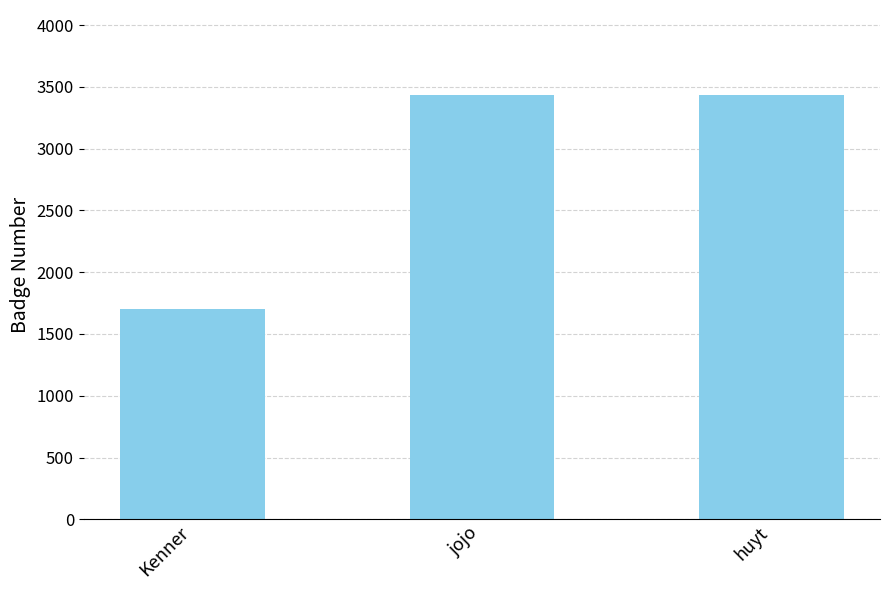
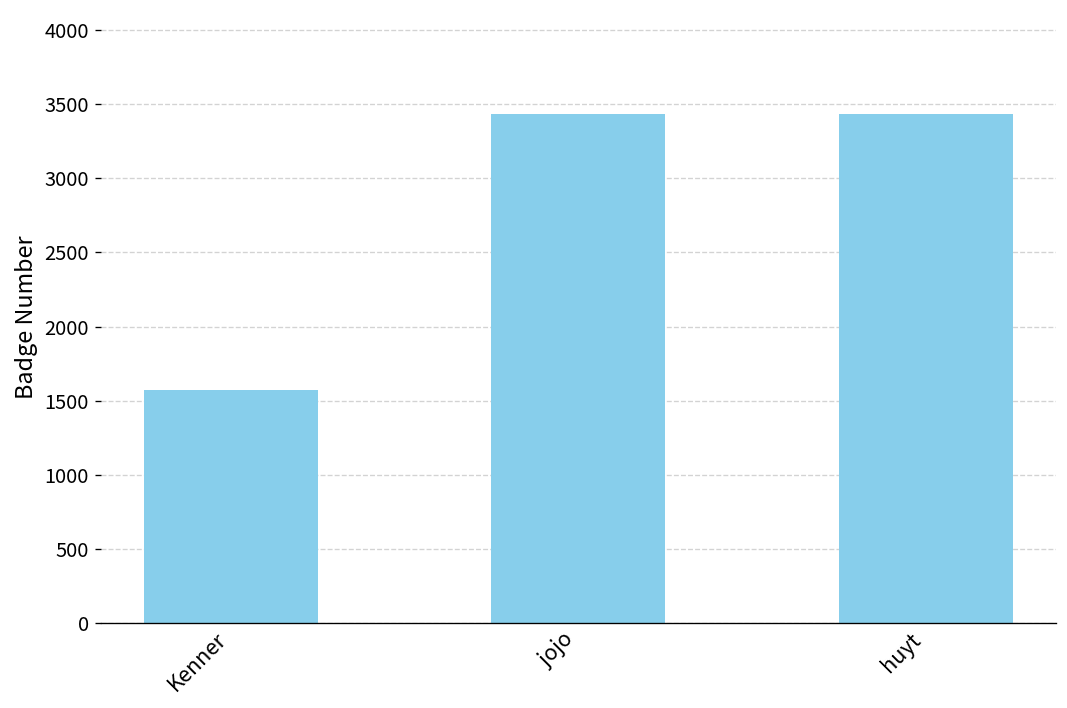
  {
-   "Kenner": 1700,
+   "Kenner": 1570,
    "jojo": 3440,
    "huyt": 3430
  }
